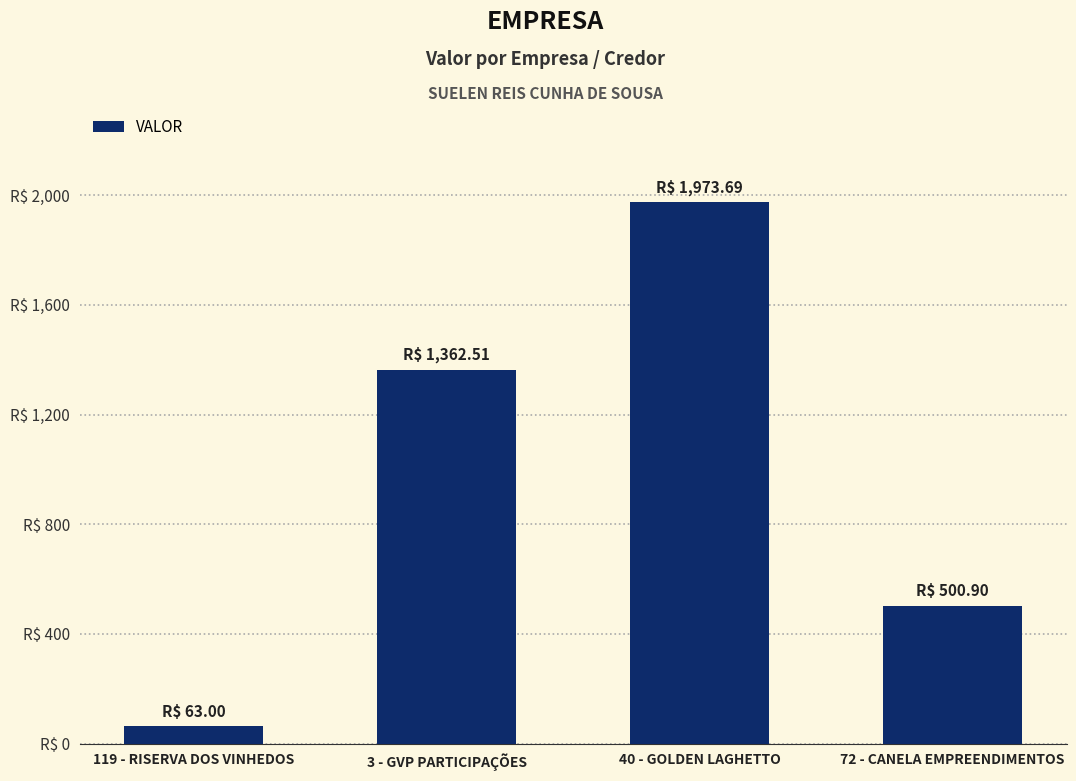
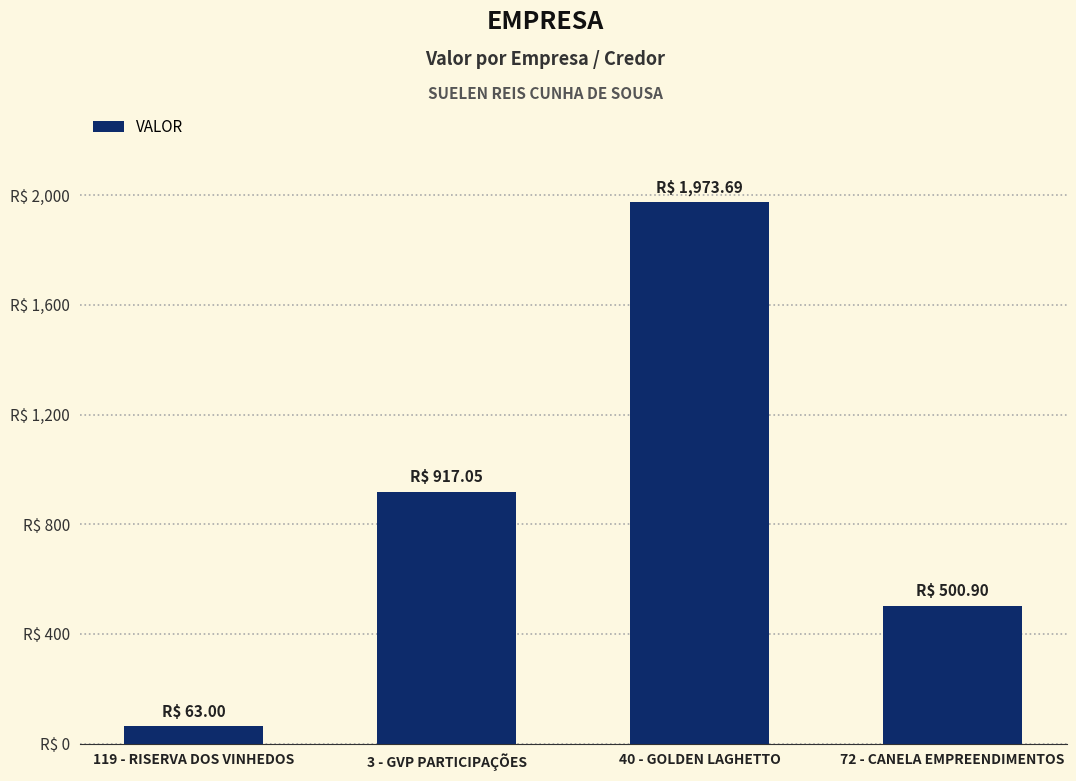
  {
    "119 - RISERVA DOS VINHEDOS": "63.00",
-   "3 - GVP PARTICIPAÇÕES": "1,362.51",
+   "3 - GVP PARTICIPAÇÕES": "917.05",
    "40 - GOLDEN LAGHETTO": "1,973.69",
    "72 - CANELA EMPREENDIMENTOS": "500.90"
  }
